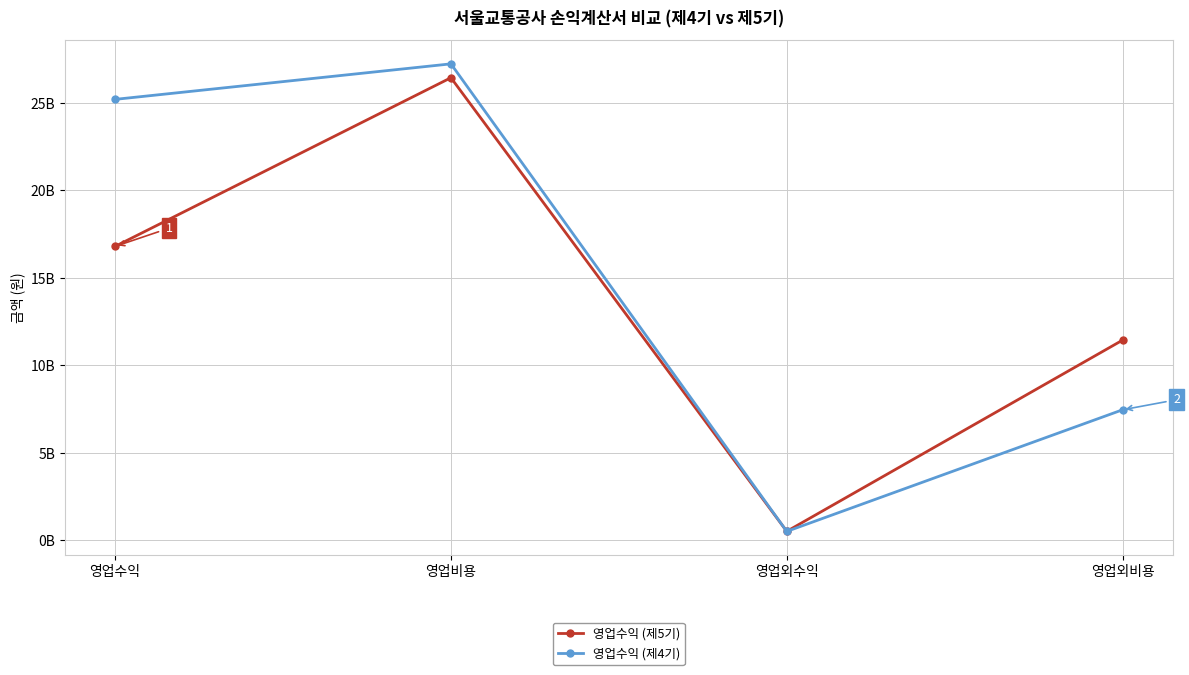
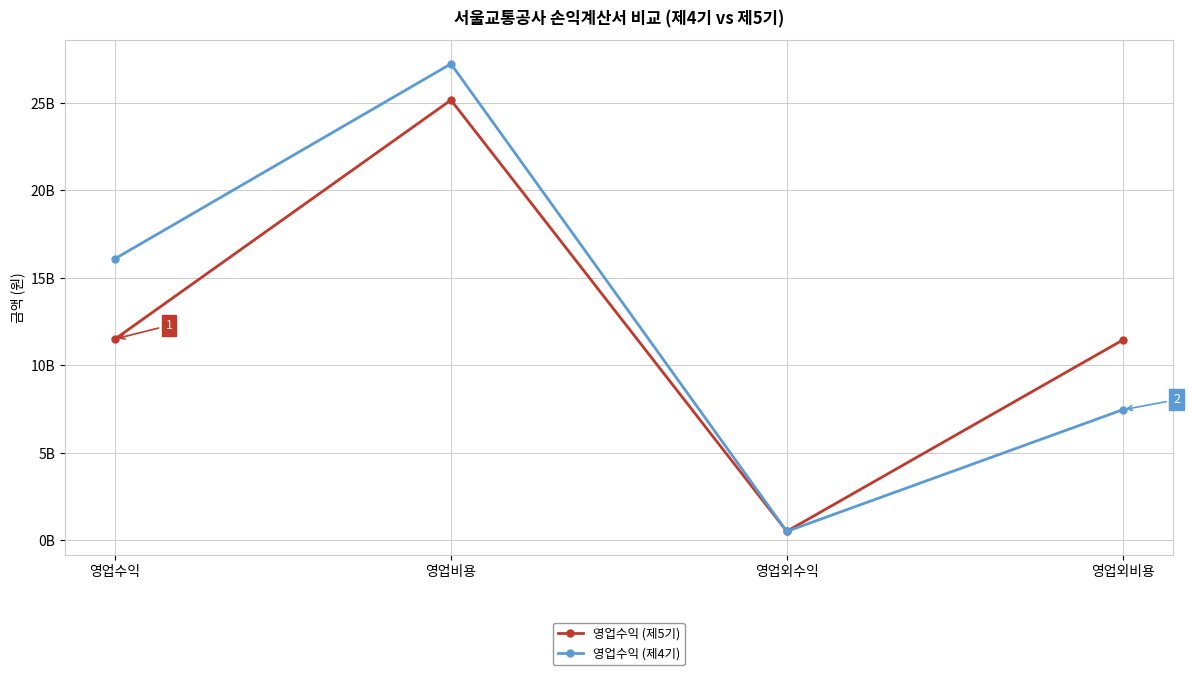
  {
    "영업수익 (제5기)": {
-     "영업수익": 16800000000,
-     "영업비용": 26400000000,
+     "영업수익": 11500000000,
+     "영업비용": 25200000000,
      "영업외비용": 11400000000
    },
    "영업수익 (제4기)": {
-     "영업수익": 25200000000,
+     "영업수익": 16100000000,
      "영업비용": 27200000000,
      "영업외비용": 7500000000
    }
  }
